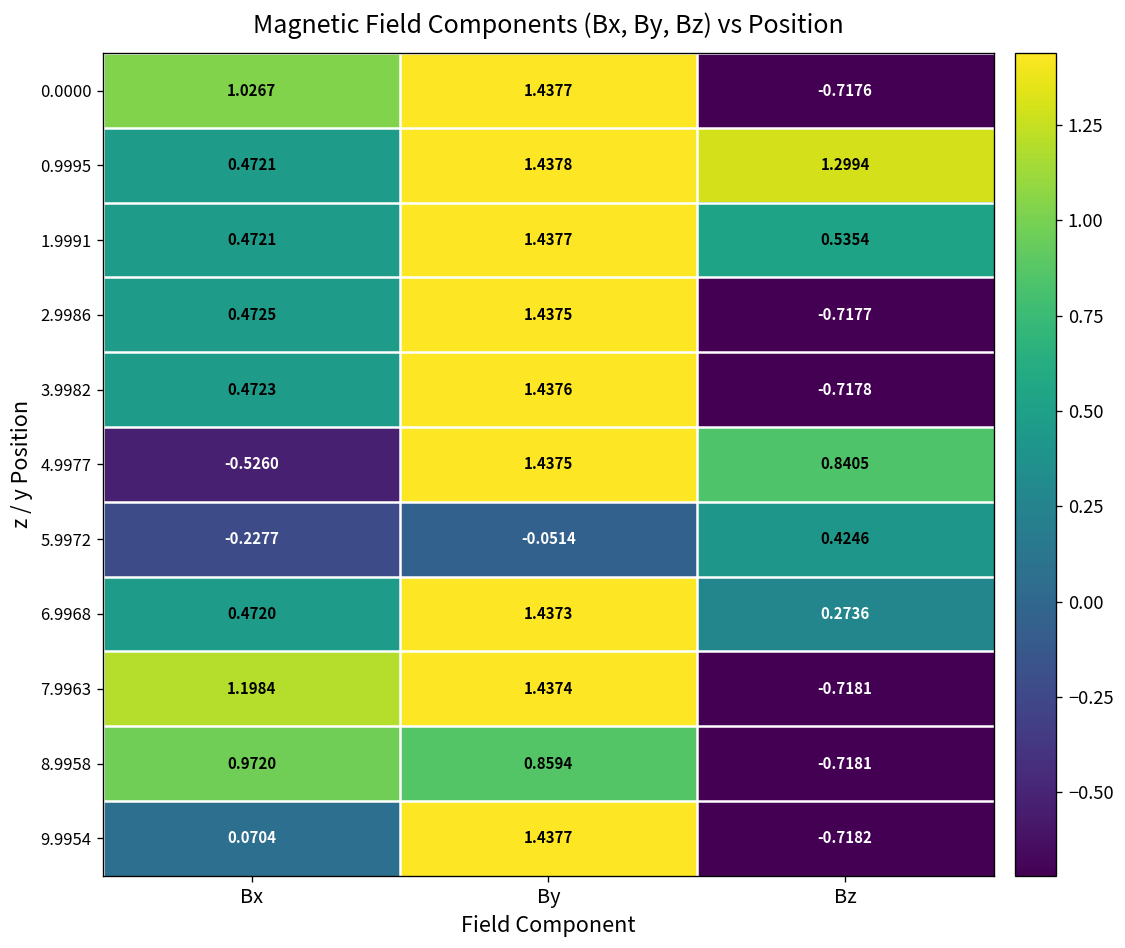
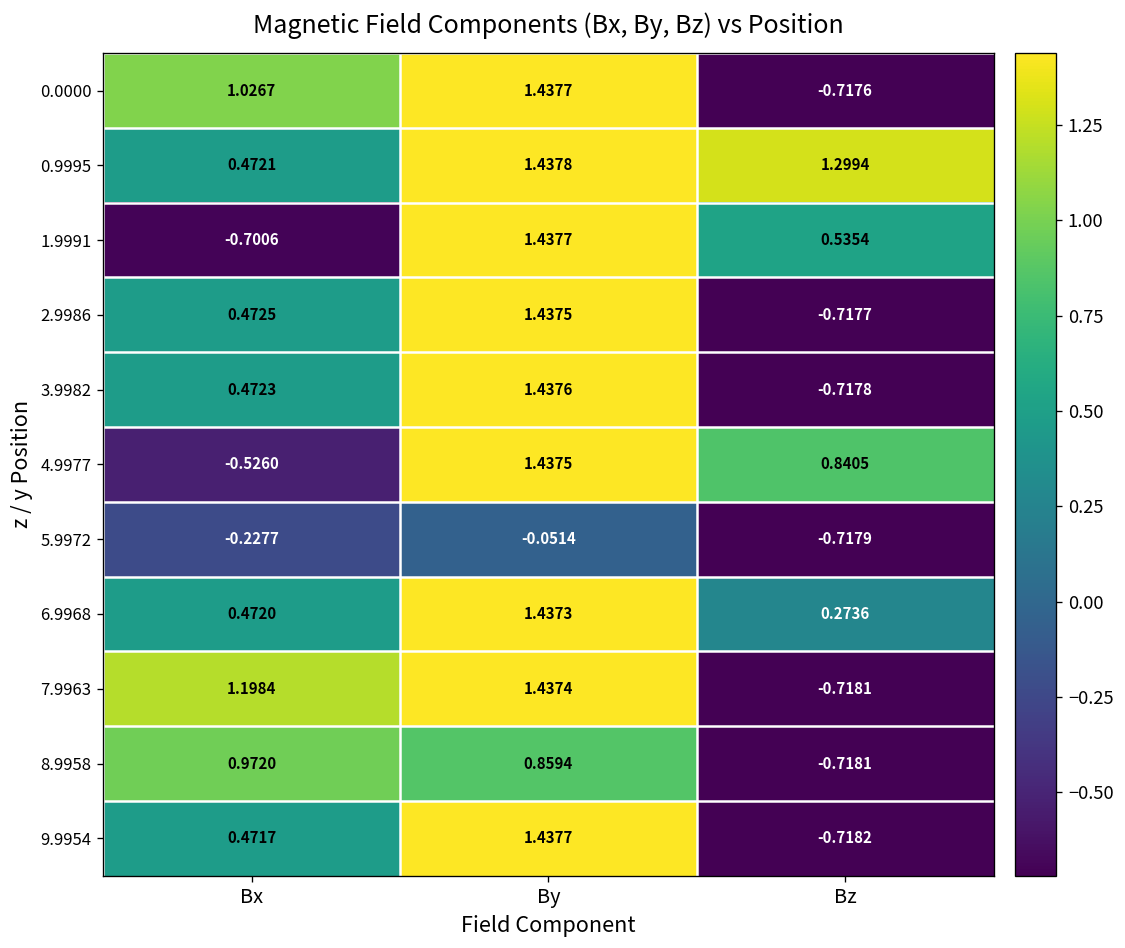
  {
    "0.0000": {
      "Bx": 1.0267,
      "By": 1.4377,
      "Bz": -0.7176
    },
    "0.9995": {
      "Bx": 0.4721,
      "By": 1.4378,
      "Bz": 1.2994
    },
    "1.9991": {
-     "Bx": 0.4721,
+     "Bx": -0.7006,
      "By": 1.4377,
      "Bz": 0.5354
    },
    "2.9986": {
      "Bx": 0.4725,
      "By": 1.4375,
      "Bz": -0.7177
    },
    "3.9982": {
      "Bx": 0.4723,
      "By": 1.4376,
      "Bz": -0.7178
    },
    "4.9977": {
      "Bx": -0.5260,
      "By": 1.4375,
      "Bz": 0.8405
    },
    "5.9972": {
      "Bx": -0.2277,
      "By": -0.0514,
-     "Bz": 0.4246
+     "Bz": -0.7179
    },
    "6.9968": {
      "Bx": 0.4720,
      "By": 1.4373,
      "Bz": 0.2736
    },
    "7.9963": {
      "Bx": 1.1984,
      "By": 1.4374,
      "Bz": -0.7181
    },
    "8.9958": {
      "Bx": 0.9720,
      "By": 0.8594,
      "Bz": -0.7181
    },
    "9.9954": {
-     "Bx": 0.0704,
+     "Bx": 0.4717,
      "By": 1.4377,
      "Bz": -0.7182
    }
  }
